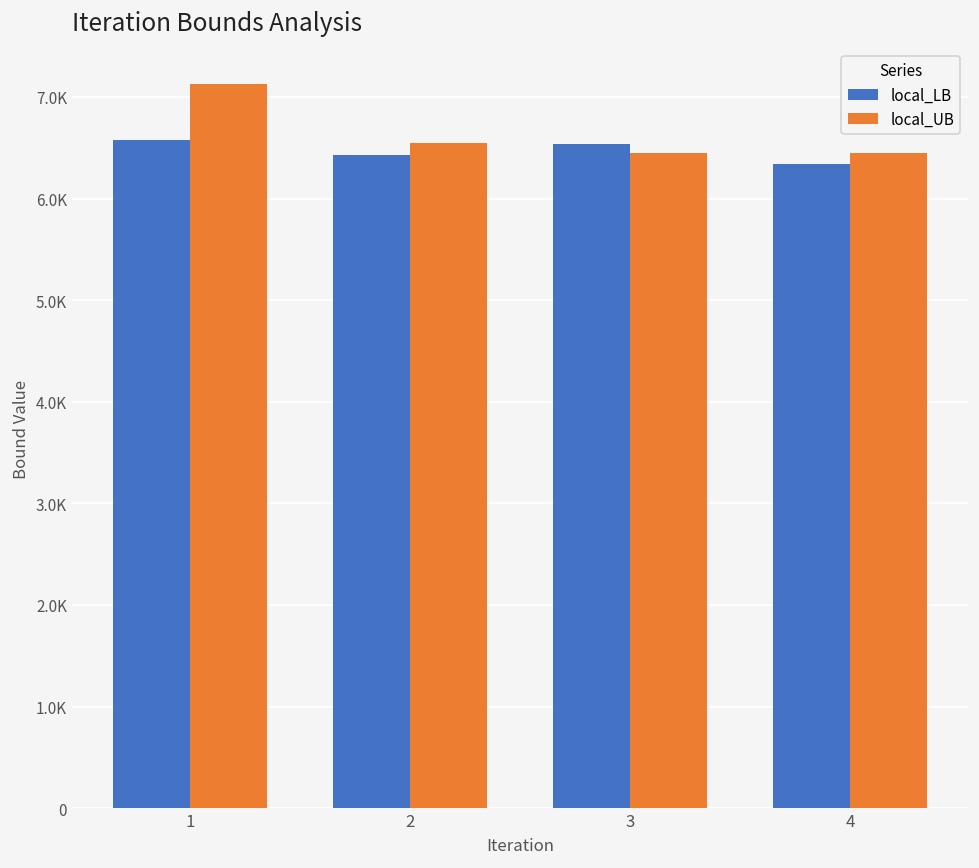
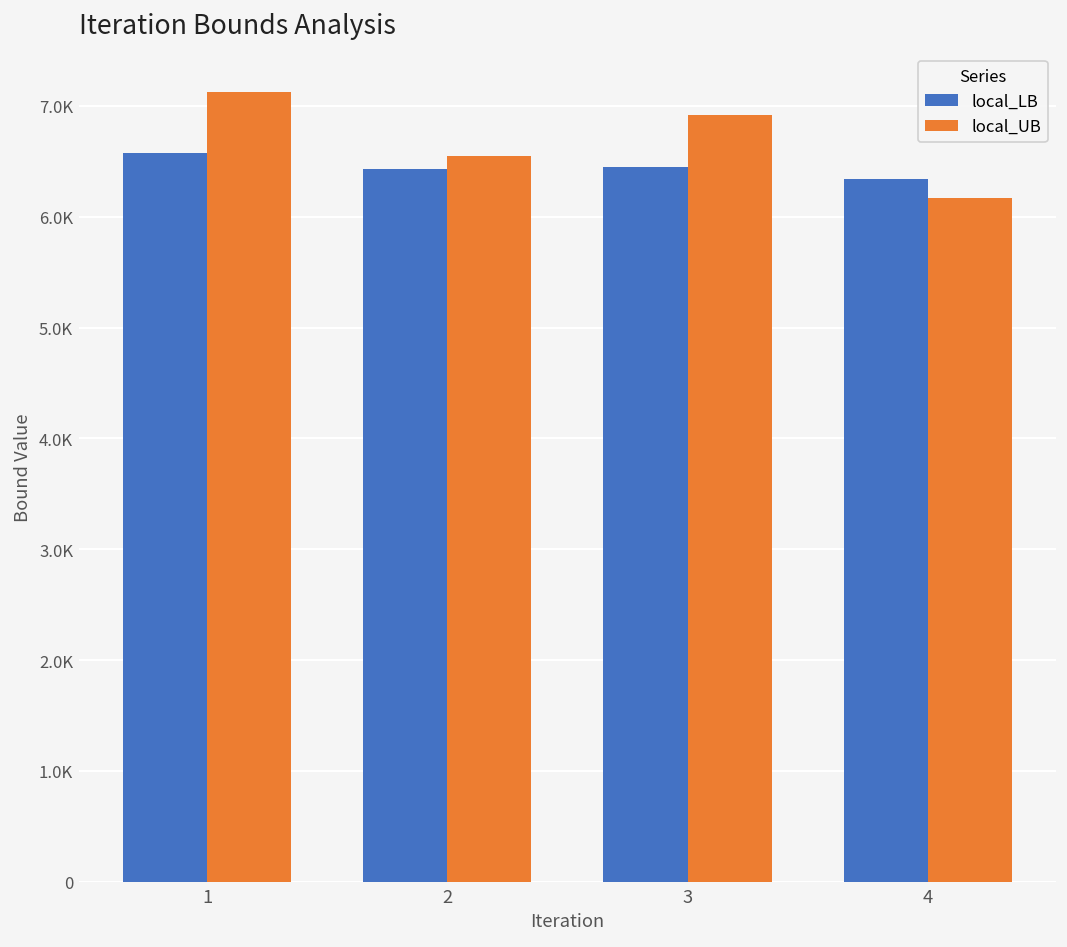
  {
    "local_LB": {
      "1": 6600,
      "2": 6400,
-     "3": 6500,
+     "3": 6400,
      "4": 6300
    },
    "local_UB": {
      "1": 7100,
      "2": 6500,
-     "3": 6500,
-     "4": 6400
+     "3": 6900,
+     "4": 6200
    }
  }
